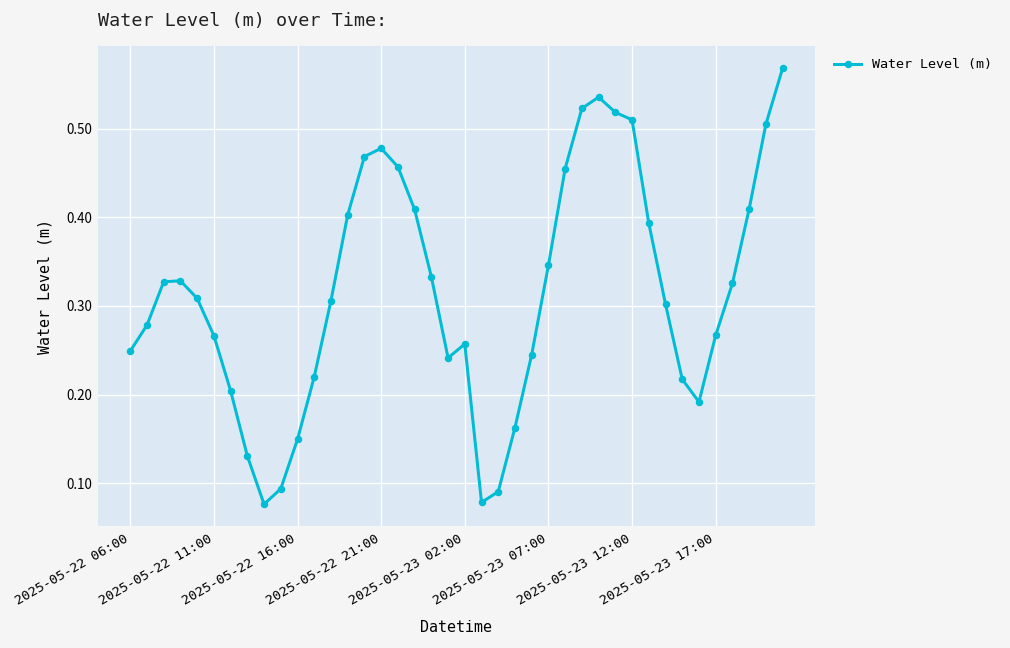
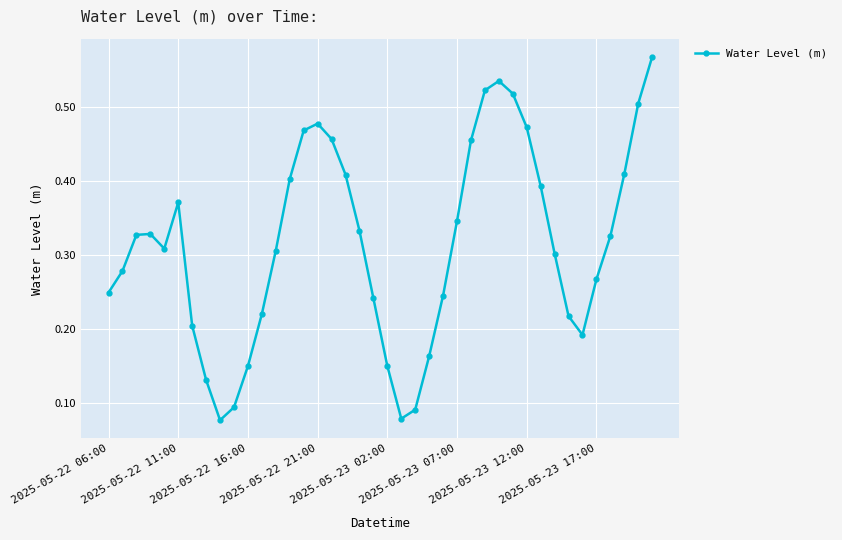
  {
    "2025-05-22 06:00": 0.25,
-   "2025-05-22 11:00": 0.27,
+   "2025-05-22 11:00": 0.37,
    "2025-05-22 16:00": 0.15,
    "2025-05-22 21:00": 0.48,
-   "2025-05-23 02:00": 0.26,
+   "2025-05-23 02:00": 0.15,
    "2025-05-23 07:00": 0.35,
-   "2025-05-23 12:00": 0.51,
+   "2025-05-23 12:00": 0.47,
    "2025-05-23 17:00": 0.27
  }
